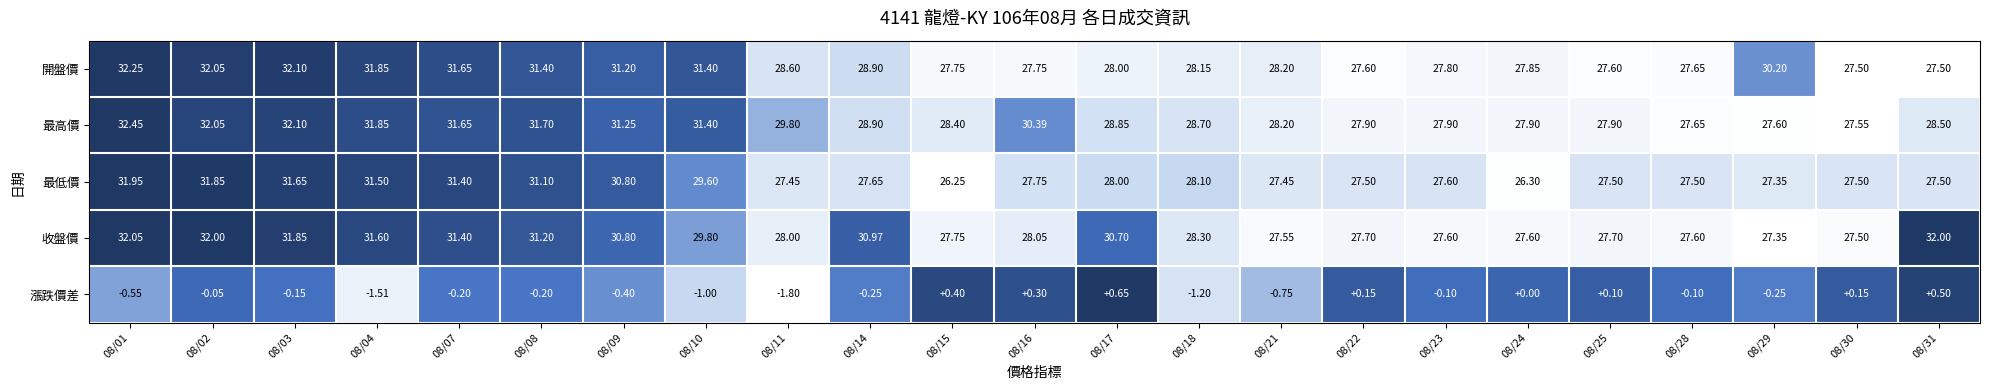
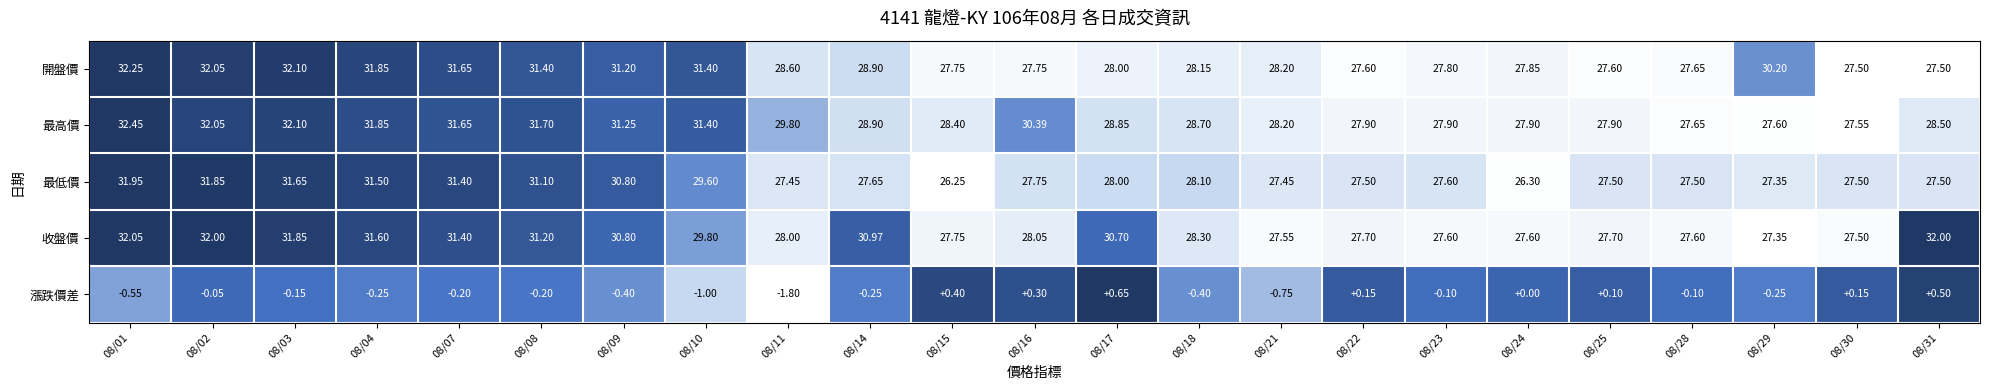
  {
    "開盤價": {
      "08/01": "32.25",
      "08/02": "32.05",
      "08/03": "32.10",
      "08/04": "31.85",
      "08/07": "31.65",
      "08/08": "31.40",
      "08/09": "31.20",
      "08/10": "31.40",
      "08/11": "28.60",
      "08/14": "28.90",
      "08/15": "27.75",
      "08/16": "27.75",
      "08/17": "28.00",
      "08/18": "28.15",
      "08/21": "28.20",
      "08/22": "27.60",
      "08/23": "27.80",
      "08/24": "27.85",
      "08/25": "27.60",
      "08/28": "27.65",
      "08/29": "30.20",
      "08/30": "27.50",
      "08/31": "27.50"
    },
    "最高價": {
      "08/01": "32.45",
      "08/02": "32.05",
      "08/03": "32.10",
      "08/04": "31.85",
      "08/07": "31.65",
      "08/08": "31.70",
      "08/09": "31.25",
      "08/10": "31.40",
      "08/11": "29.80",
      "08/14": "28.90",
      "08/15": "28.40",
      "08/16": "30.39",
      "08/17": "28.85",
      "08/18": "28.70",
      "08/21": "28.20",
      "08/22": "27.90",
      "08/23": "27.90",
      "08/24": "27.90",
      "08/25": "27.90",
      "08/28": "27.65",
      "08/29": "27.60",
      "08/30": "27.55",
      "08/31": "28.50"
    },
    "最低價": {
      "08/01": "31.95",
      "08/02": "31.85",
      "08/03": "31.65",
      "08/04": "31.50",
      "08/07": "31.40",
      "08/08": "31.10",
      "08/09": "30.80",
      "08/10": "29.60",
      "08/11": "27.45",
      "08/14": "27.65",
      "08/15": "26.25",
      "08/16": "27.75",
      "08/17": "28.00",
      "08/18": "28.10",
      "08/21": "27.45",
      "08/22": "27.50",
      "08/23": "27.60",
      "08/24": "26.30",
      "08/25": "27.50",
      "08/28": "27.50",
      "08/29": "27.35",
      "08/30": "27.50",
      "08/31": "27.50"
    },
    "收盤價": {
      "08/01": "32.05",
      "08/02": "32.00",
      "08/03": "31.85",
      "08/04": "31.60",
      "08/07": "31.40",
      "08/08": "31.20",
      "08/09": "30.80",
      "08/10": "29.80",
      "08/11": "28.00",
      "08/14": "30.97",
      "08/15": "27.75",
      "08/16": "28.05",
      "08/17": "30.70",
      "08/18": "28.30",
      "08/21": "27.55",
      "08/22": "27.70",
      "08/23": "27.60",
      "08/24": "27.60",
      "08/25": "27.70",
      "08/28": "27.60",
      "08/29": "27.35",
      "08/30": "27.50",
      "08/31": "32.00"
    },
    "漲跌價差": {
      "08/01": "-0.55",
      "08/02": "-0.05",
      "08/03": "-0.15",
-     "08/04": "-1.51",
+     "08/04": "-0.25",
      "08/07": "-0.20",
      "08/08": "-0.20",
      "08/09": "-0.40",
      "08/10": "-1.00",
      "08/11": "-1.80",
      "08/14": "-0.25",
      "08/15": "+0.40",
      "08/16": "+0.30",
      "08/17": "+0.65",
-     "08/18": "-1.20",
+     "08/18": "-0.40",
      "08/21": "-0.75",
      "08/22": "+0.15",
      "08/23": "-0.10",
      "08/24": "+0.00",
      "08/25": "+0.10",
      "08/28": "-0.10",
      "08/29": "-0.25",
      "08/30": "+0.15",
      "08/31": "+0.50"
    }
  }
